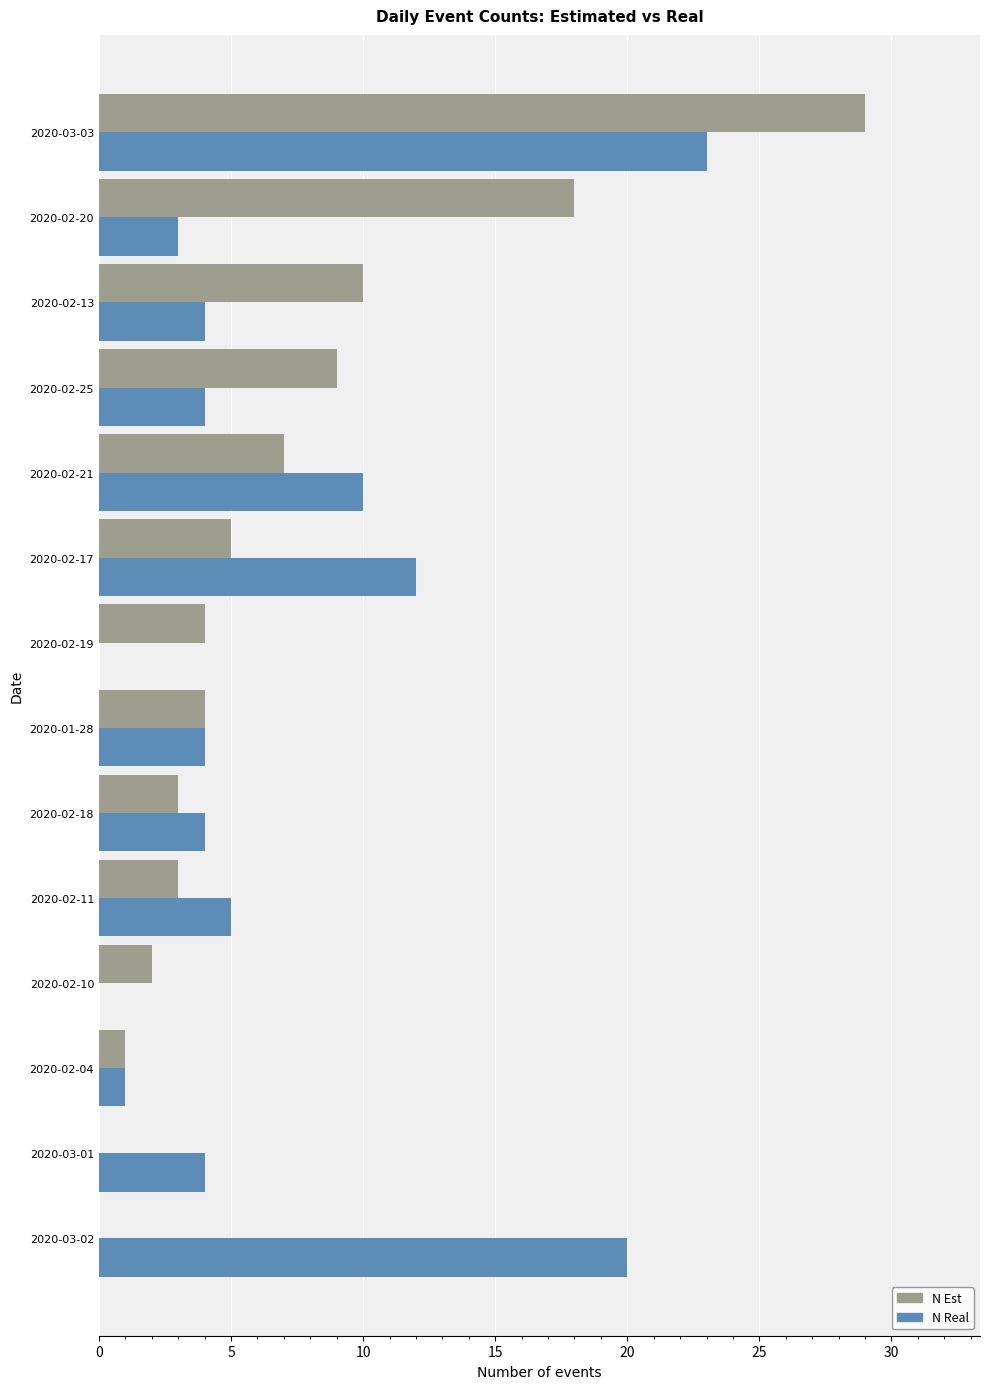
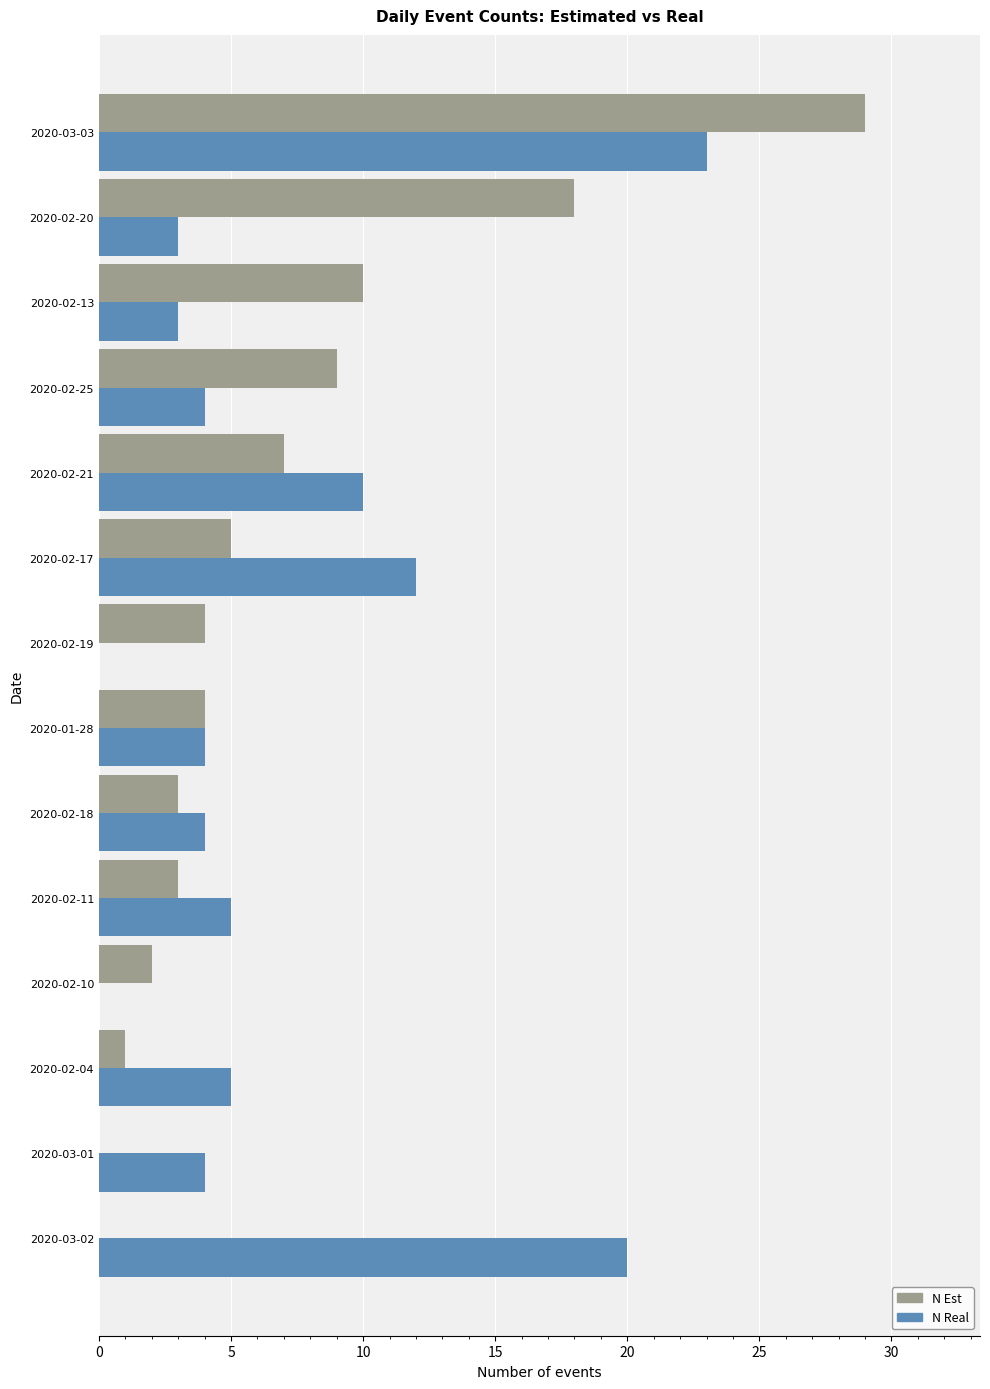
  {
    "N Est": {
      "2020-03-03": 29,
      "2020-02-20": 18,
      "2020-02-13": 10,
      "2020-02-25": 9,
      "2020-02-21": 7,
      "2020-02-17": 5,
      "2020-02-19": 4,
      "2020-01-28": 4,
      "2020-02-18": 3,
      "2020-02-11": 3,
      "2020-02-10": 2,
      "2020-02-04": 1,
      "2020-03-01": 0,
      "2020-03-02": 0
    },
    "N Real": {
      "2020-03-03": 23,
      "2020-02-20": 3,
-     "2020-02-13": 4,
+     "2020-02-13": 3,
      "2020-02-25": 4,
      "2020-02-21": 10,
      "2020-02-17": 12,
      "2020-02-19": 0,
      "2020-01-28": 4,
      "2020-02-18": 4,
      "2020-02-11": 5,
      "2020-02-10": 0,
-     "2020-02-04": 1,
+     "2020-02-04": 5,
      "2020-03-01": 4,
      "2020-03-02": 20
    }
  }
